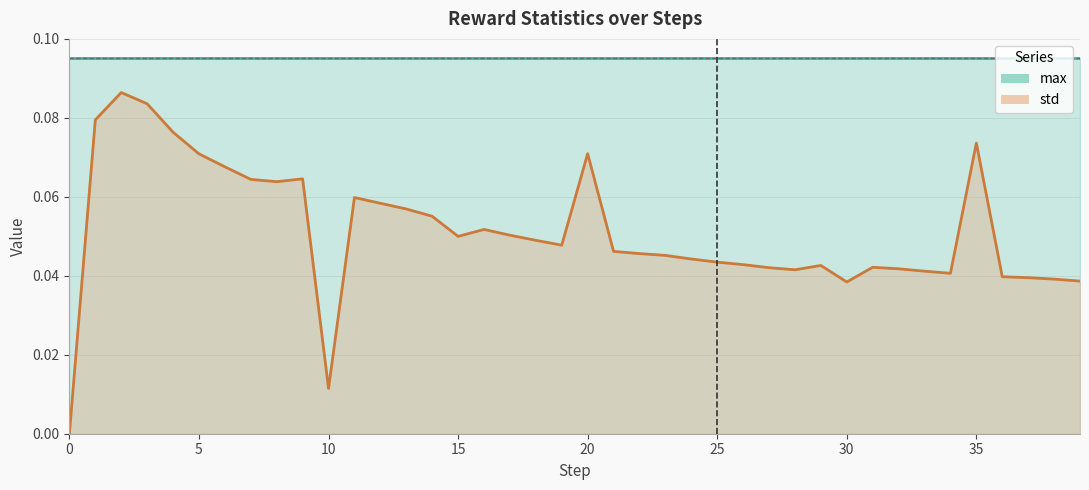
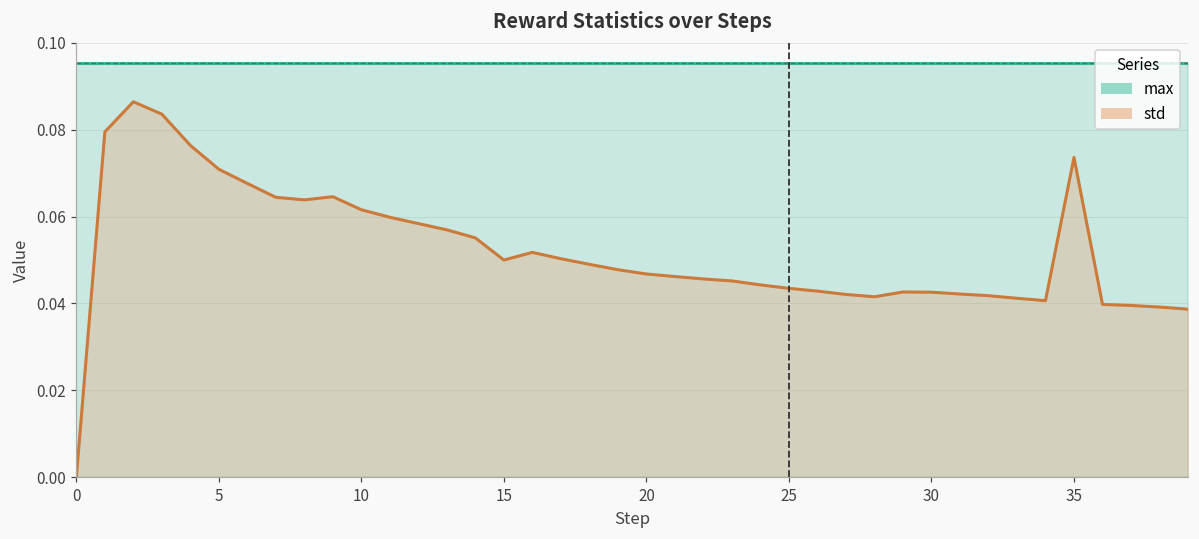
  {
    "max": {
      "0": 0.095,
      "5": 0.095,
      "10": 0.095,
      "15": 0.095,
      "20": 0.095,
      "25": 0.095,
      "30": 0.095,
      "35": 0.095
    },
    "std": {
      "0": 0.000,
      "5": 0.071,
-     "10": 0.011,
+     "10": 0.062,
      "15": 0.050,
-     "20": 0.071,
+     "20": 0.047,
      "25": 0.043,
-     "30": 0.038,
+     "30": 0.043,
      "35": 0.074
    }
  }
